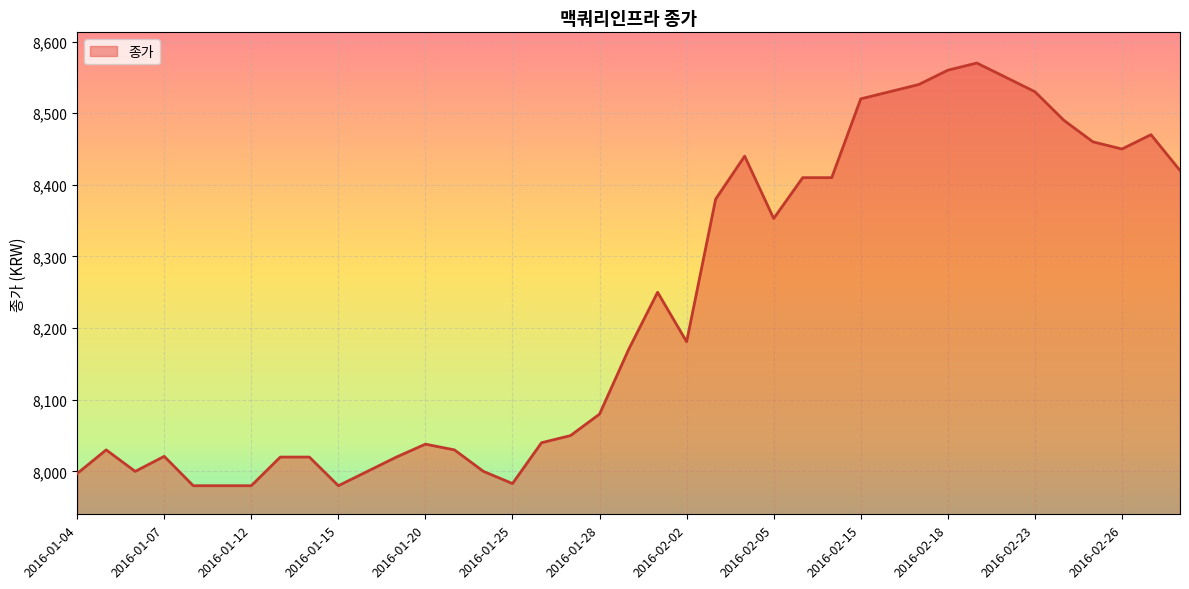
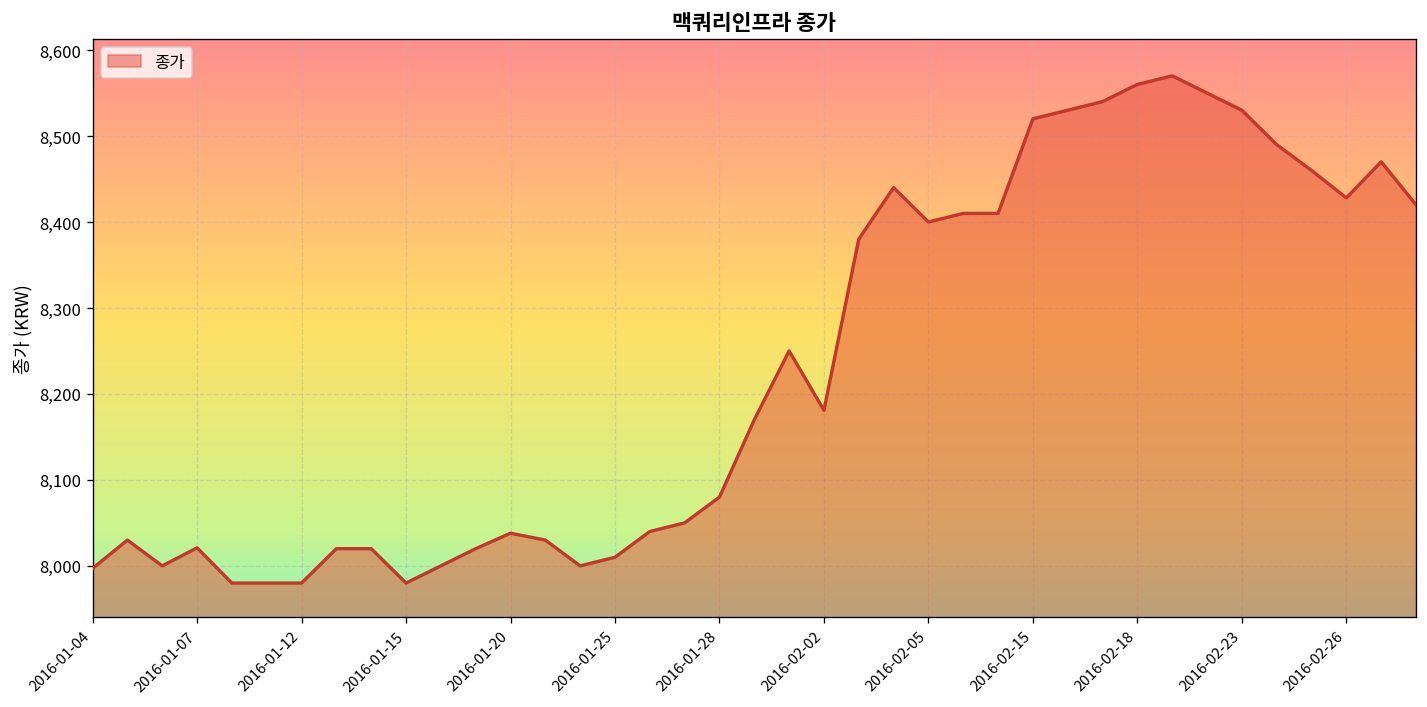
  {
    "2016-01-04": "8,000",
    "2016-01-07": "8,020",
    "2016-01-12": "7,980",
    "2016-01-15": "7,980",
    "2016-01-20": "8,040",
-   "2016-01-25": "7,980",
+   "2016-01-25": "8,010",
    "2016-01-28": "8,080",
    "2016-02-02": "8,180",
-   "2016-02-05": "8,350",
+   "2016-02-05": "8,400",
    "2016-02-15": "8,520",
    "2016-02-18": "8,560",
    "2016-02-23": "8,530",
-   "2016-02-26": "8,450"
+   "2016-02-26": "8,430"
  }
